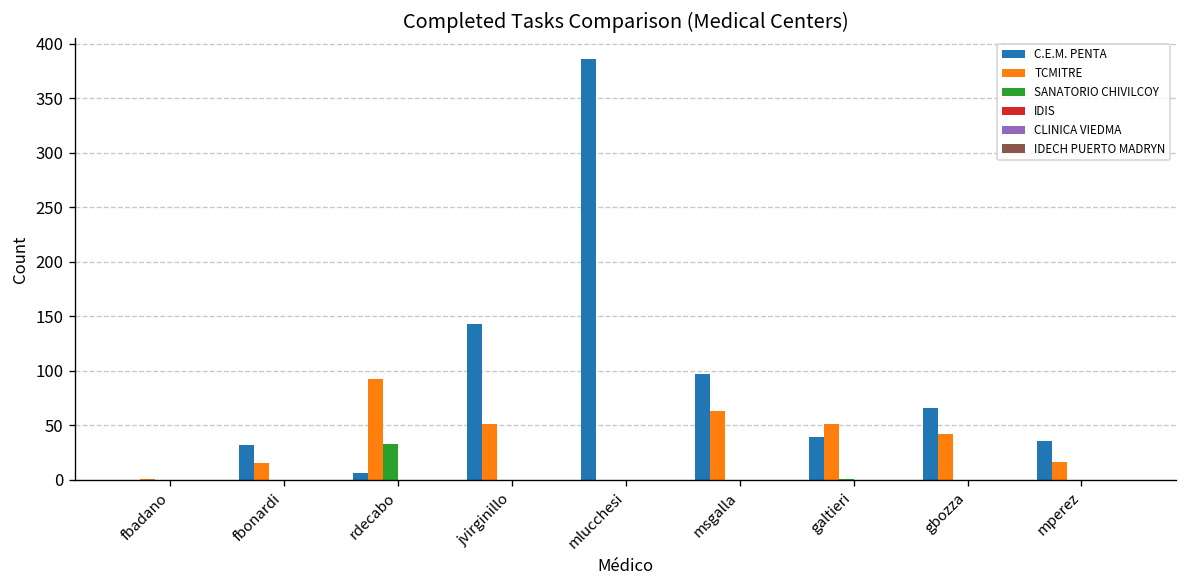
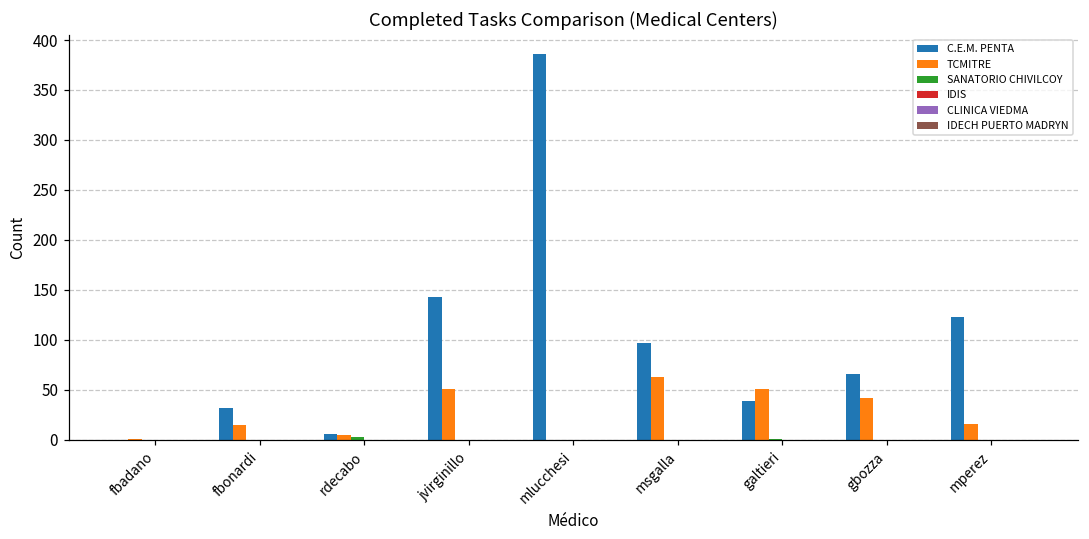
  {
    "C.E.M. PENTA": {
      "fbadano": 0,
      "fbonardi": 30,
      "rdecabo": 10,
      "jvirginillo": 140,
      "mlucchesi": 390,
      "msgalla": 100,
      "galtieri": 40,
      "gbozza": 70,
-     "mperez": 40
+     "mperez": 120
    },
    "TCMITRE": {
      "fbonardi": 20,
-     "rdecabo": 90,
+     "rdecabo": 10,
      "jvirginillo": 50,
      "mlucchesi": 0,
      "msgalla": 60,
      "galtieri": 50,
      "gbozza": 40,
      "mperez": 20
    },
    "SANATORIO CHIVILCOY": {
      "fbadano": 0,
      "fbonardi": 0,
-     "rdecabo": 30,
+     "rdecabo": 0,
      "jvirginillo": 0,
      "mlucchesi": 0,
      "msgalla": 0,
      "gbozza": 0,
      "mperez": 0
    },
    "IDIS": {
      "fbadano": 0,
      "fbonardi": 0,
      "rdecabo": 0,
      "jvirginillo": 0,
      "mlucchesi": 0,
      "msgalla": 0,
      "galtieri": 0,
      "gbozza": 0,
      "mperez": 0
    },
    "CLINICA VIEDMA": {
      "fbadano": 0,
      "fbonardi": 0,
      "rdecabo": 0,
      "jvirginillo": 0,
      "mlucchesi": 0,
      "msgalla": 0,
      "galtieri": 0,
      "gbozza": 0,
      "mperez": 0
    },
    "IDECH PUERTO MADRYN": {
      "fbadano": 0,
      "fbonardi": 0,
      "rdecabo": 0,
      "jvirginillo": 0,
      "mlucchesi": 0,
      "msgalla": 0,
      "galtieri": 0,
      "gbozza": 0,
      "mperez": 0
    }
  }
